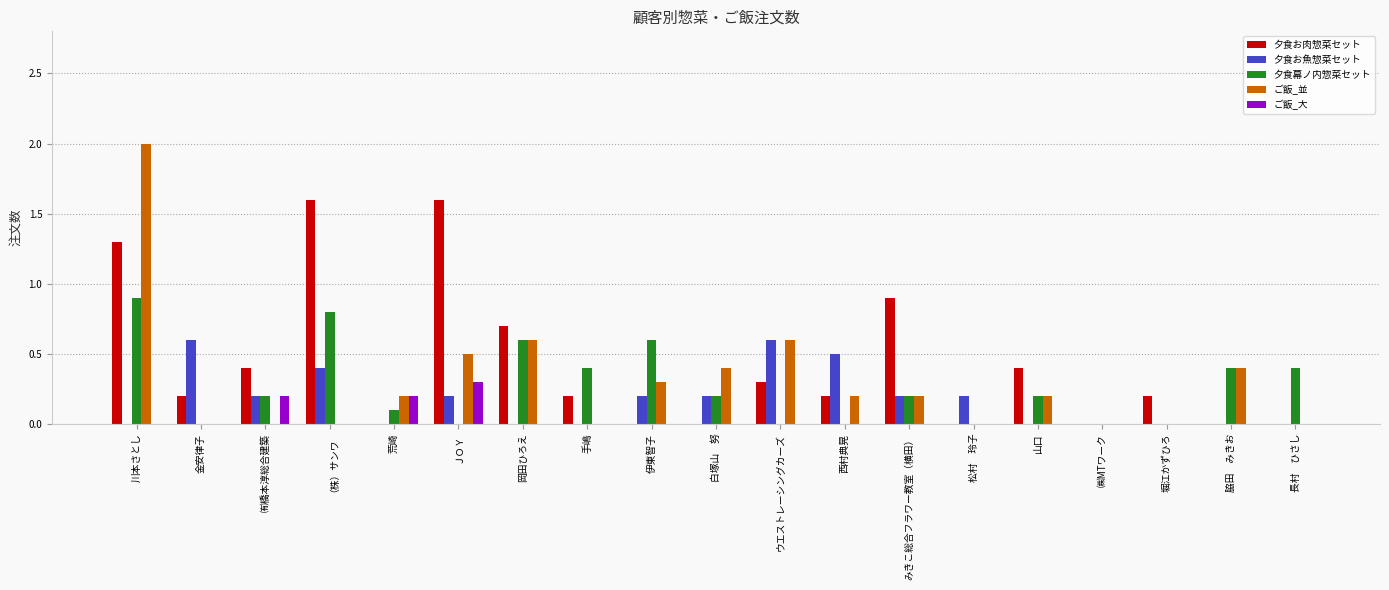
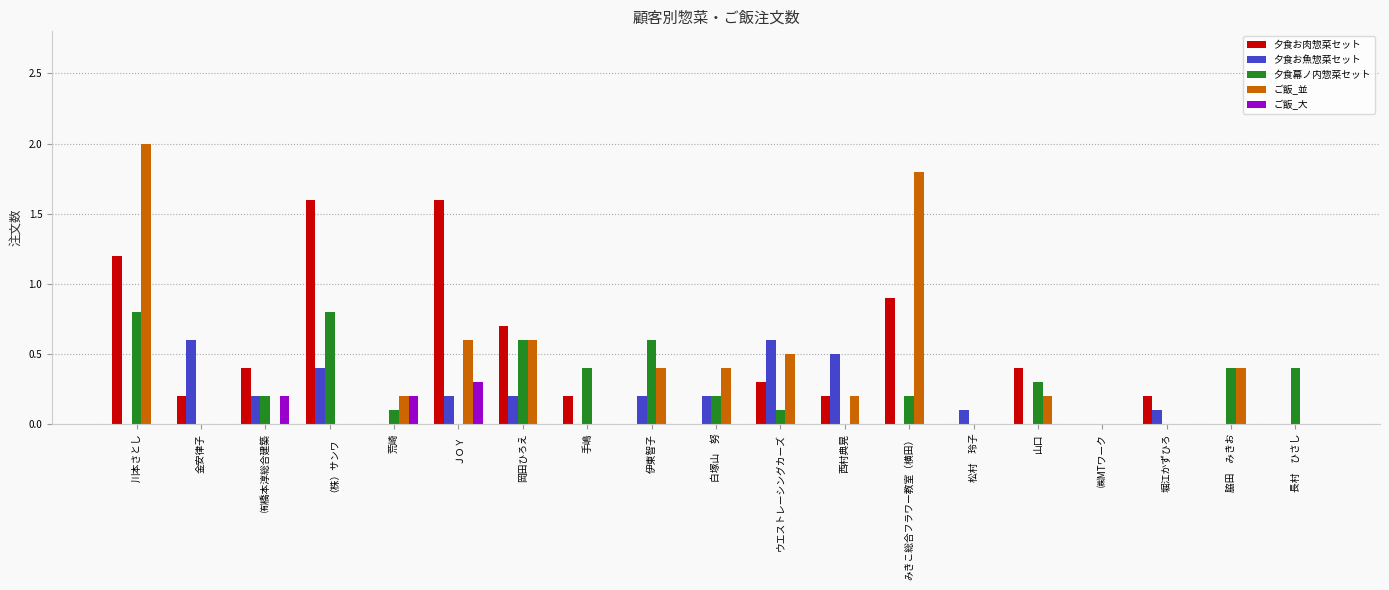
  {
    "夕食お肉惣菜セット": {
-     "川本さとし": 1.3,
+     "川本さとし": 1.2,
      "金安律子": 0.2,
      "㈲橋本淳総合建築": 0.4,
      "（株）サンワ": 1.6,
      "荒崎": 0.0,
      "ＪＯＹ": 1.6,
      "岡田ひろえ": 0.7,
      "手嶋": 0.2,
      "伊東智子": 0.0,
      "白塚山 努": 0.0,
      "ウエストレーシングカーズ": 0.3,
      "西村典晃": 0.2,
      "みきこ総合フラワー教室（横田）": 0.9,
      "松村 玲子": 0.0,
      "山口": 0.4,
      "㈱MTワーク": 0.0,
      "堀江かずひろ": 0.2,
      "脇田 みきお": 0.0,
      "長村 ひさし": 0.0
    },
    "夕食お魚惣菜セット": {
      "川本さとし": 0.0,
      "金安律子": 0.6,
      "㈲橋本淳総合建築": 0.2,
      "（株）サンワ": 0.4,
      "荒崎": 0.0,
      "ＪＯＹ": 0.2,
-     "岡田ひろえ": 0.0,
+     "岡田ひろえ": 0.2,
      "手嶋": 0.0,
      "伊東智子": 0.2,
      "白塚山 努": 0.2,
      "ウエストレーシングカーズ": 0.6,
      "西村典晃": 0.5,
-     "みきこ総合フラワー教室（横田）": 0.2,
-     "松村 玲子": 0.2,
+     "みきこ総合フラワー教室（横田）": 0.0,
+     "松村 玲子": 0.1,
      "山口": 0.0,
      "㈱MTワーク": 0.0,
-     "堀江かずひろ": 0.0,
+     "堀江かずひろ": 0.1,
      "脇田 みきお": 0.0,
      "長村 ひさし": 0.0
    },
    "夕食幕ノ内惣菜セット": {
-     "川本さとし": 0.9,
+     "川本さとし": 0.8,
      "金安律子": 0.0,
      "㈲橋本淳総合建築": 0.2,
      "（株）サンワ": 0.8,
      "荒崎": 0.1,
      "ＪＯＹ": 0.0,
      "岡田ひろえ": 0.6,
      "手嶋": 0.4,
      "伊東智子": 0.6,
      "白塚山 努": 0.2,
-     "ウエストレーシングカーズ": 0.0,
+     "ウエストレーシングカーズ": 0.1,
      "西村典晃": 0.0,
      "みきこ総合フラワー教室（横田）": 0.2,
      "松村 玲子": 0.0,
-     "山口": 0.2,
+     "山口": 0.3,
      "㈱MTワーク": 0.0,
      "堀江かずひろ": 0.0,
      "脇田 みきお": 0.4,
      "長村 ひさし": 0.4
    },
    "ご飯_並": {
      "川本さとし": 2.0,
      "金安律子": 0.0,
      "㈲橋本淳総合建築": 0.0,
      "（株）サンワ": 0.0,
      "荒崎": 0.2,
-     "ＪＯＹ": 0.5,
+     "ＪＯＹ": 0.6,
      "岡田ひろえ": 0.6,
      "手嶋": 0.0,
-     "伊東智子": 0.3,
+     "伊東智子": 0.4,
      "白塚山 努": 0.4,
-     "ウエストレーシングカーズ": 0.6,
+     "ウエストレーシングカーズ": 0.5,
      "西村典晃": 0.2,
-     "みきこ総合フラワー教室（横田）": 0.2,
+     "みきこ総合フラワー教室（横田）": 1.8,
      "松村 玲子": 0.0,
      "山口": 0.2,
      "㈱MTワーク": 0.0,
      "堀江かずひろ": 0.0,
      "脇田 みきお": 0.4,
      "長村 ひさし": 0.0
    },
    "ご飯_大": {
      "川本さとし": 0.0,
      "金安律子": 0.0,
      "㈲橋本淳総合建築": 0.2,
      "（株）サンワ": 0.0,
      "荒崎": 0.2,
      "ＪＯＹ": 0.3,
      "岡田ひろえ": 0.0,
      "手嶋": 0.0,
      "伊東智子": 0.0,
      "白塚山 努": 0.0,
      "ウエストレーシングカーズ": 0.0,
      "西村典晃": 0.0,
      "みきこ総合フラワー教室（横田）": 0.0,
      "松村 玲子": 0.0,
      "山口": 0.0,
      "㈱MTワーク": 0.0,
      "堀江かずひろ": 0.0,
      "脇田 みきお": 0.0,
      "長村 ひさし": 0.0
    }
  }
